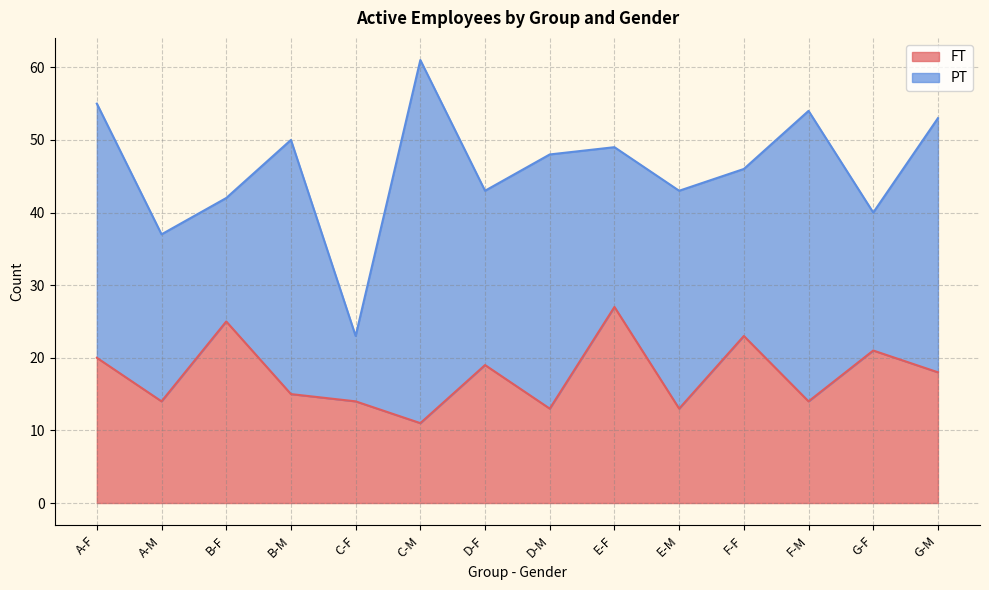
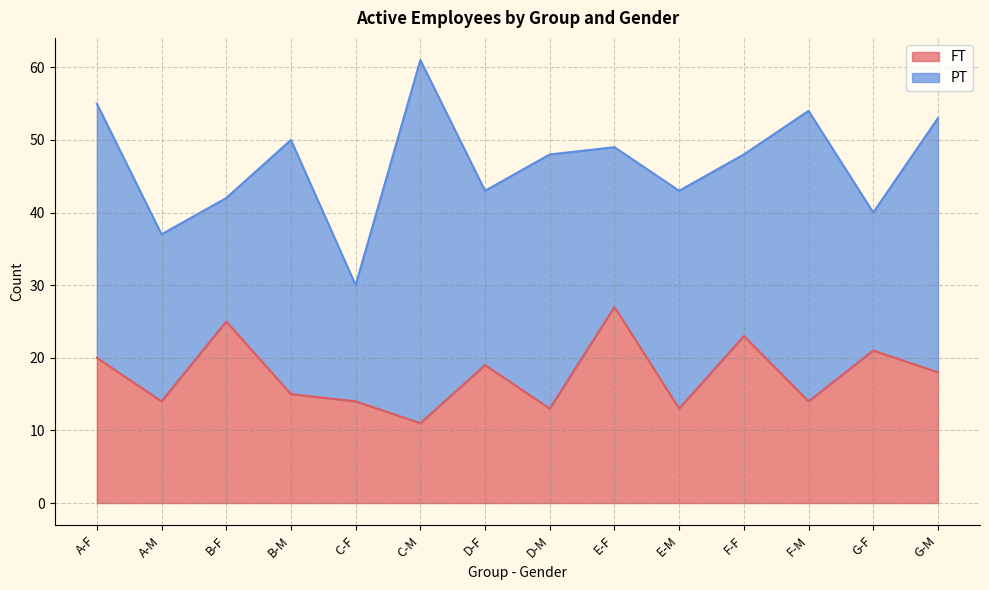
  {
    "FT": {
      "A-F": 20,
      "A-M": 14,
      "B-F": 25,
      "B-M": 15,
      "C-F": 14,
      "C-M": 11,
      "D-F": 19,
      "D-M": 13,
      "E-F": 27,
      "E-M": 13,
      "F-F": 23,
      "F-M": 14,
      "G-F": 21,
      "G-M": 18
    },
    "PT": {
      "A-F": 35,
      "A-M": 23,
      "B-F": 17,
      "B-M": 35,
-     "C-F": 9,
+     "C-F": 16,
      "C-M": 50,
      "D-F": 24,
      "D-M": 35,
      "E-F": 22,
      "E-M": 30,
-     "F-F": 23,
+     "F-F": 25,
      "F-M": 40,
      "G-F": 19,
      "G-M": 35
    }
  }
